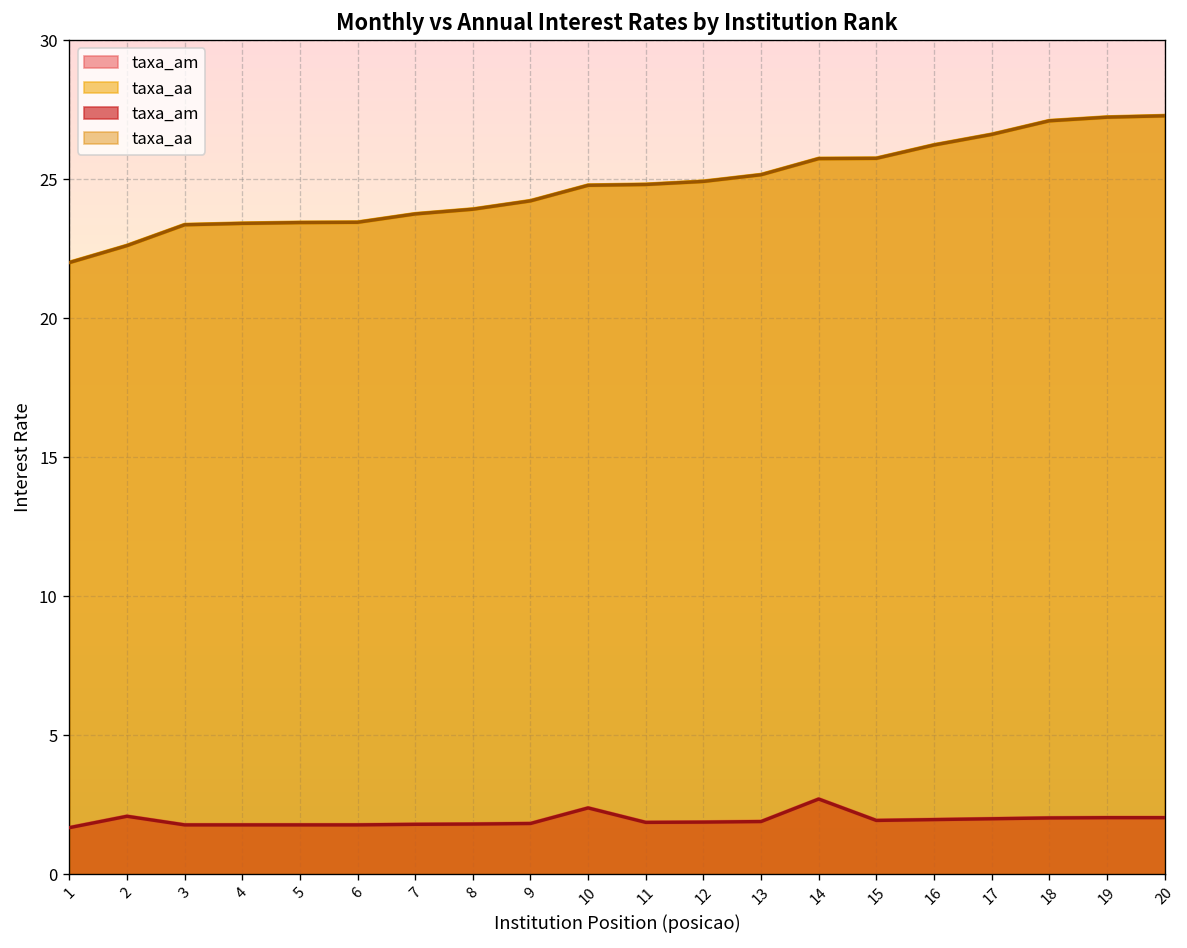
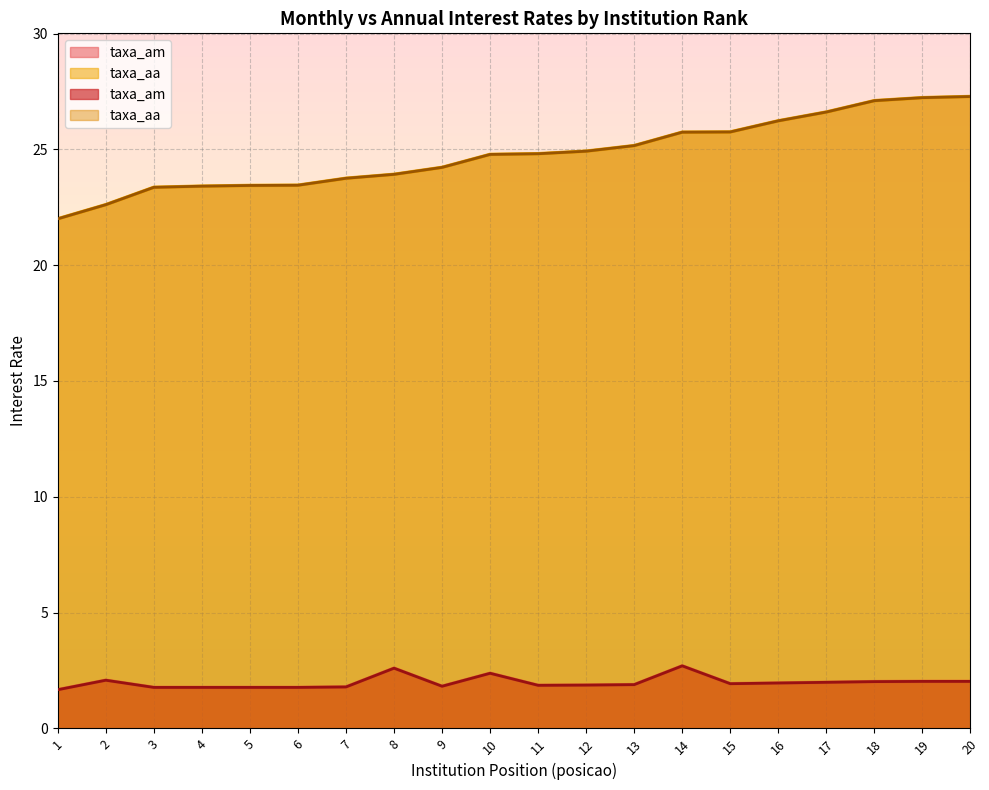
  {
    "taxa_am": {
      "1": 1.7,
      "2": 2.1,
      "3": 1.8,
      "4": 1.8,
      "5": 1.8,
      "6": 1.8,
      "7": 1.8,
-     "8": 1.8,
+     "8": 2.6,
      "9": 1.8,
      "10": 2.4,
      "11": 1.9,
      "12": 1.9,
      "13": 1.9,
      "14": 2.7,
      "15": 1.9,
      "16": 2.0,
      "17": 2.0,
      "18": 2.0,
      "19": 2.0,
      "20": 2.0
    },
    "taxa_aa": {
      "1": 22.0,
      "2": 22.6,
      "3": 23.4,
      "4": 23.4,
      "5": 23.4,
      "6": 23.5,
      "7": 23.8,
      "8": 23.9,
      "9": 24.2,
      "10": 24.8,
      "11": 24.8,
      "12": 24.9,
      "13": 25.2,
      "14": 25.7,
      "15": 25.8,
      "16": 26.2,
      "17": 26.6,
      "18": 27.1,
      "19": 27.2,
      "20": 27.3
    }
  }
